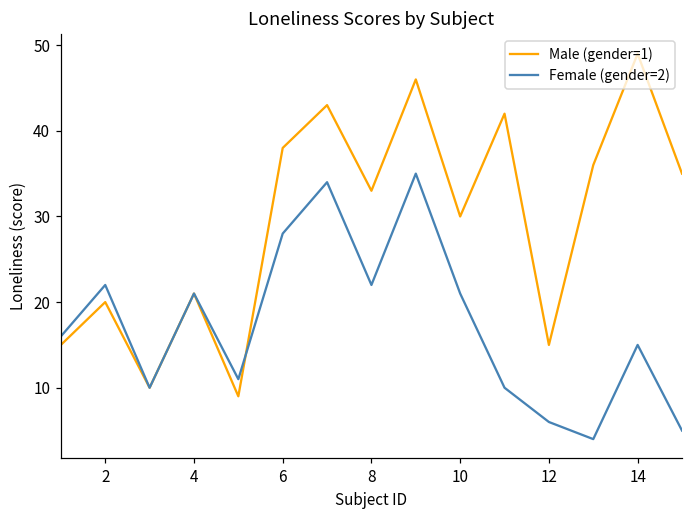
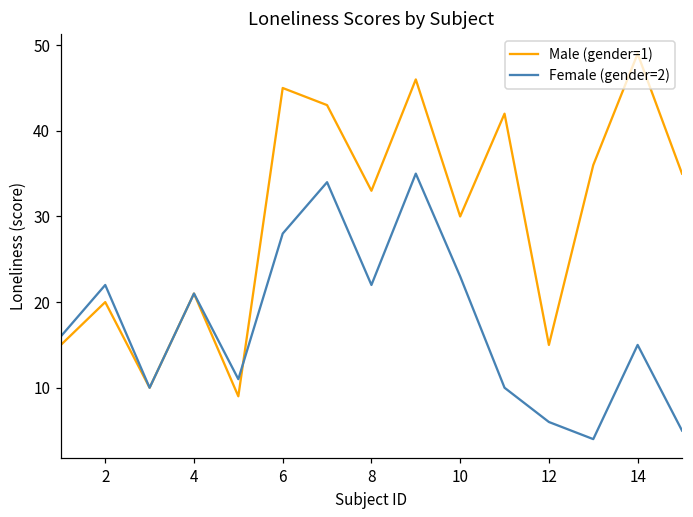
  {
    "Male (gender=1)": {
      "2": 20,
-     "6": 38,
+     "6": 45,
      "8": 33,
      "10": 30,
      "12": 15
    },
    "Female (gender=2)": {
      "2": 22,
      "6": 28,
      "8": 22,
-     "10": 21,
+     "10": 23,
      "12": 6,
      "14": 15
    }
  }
